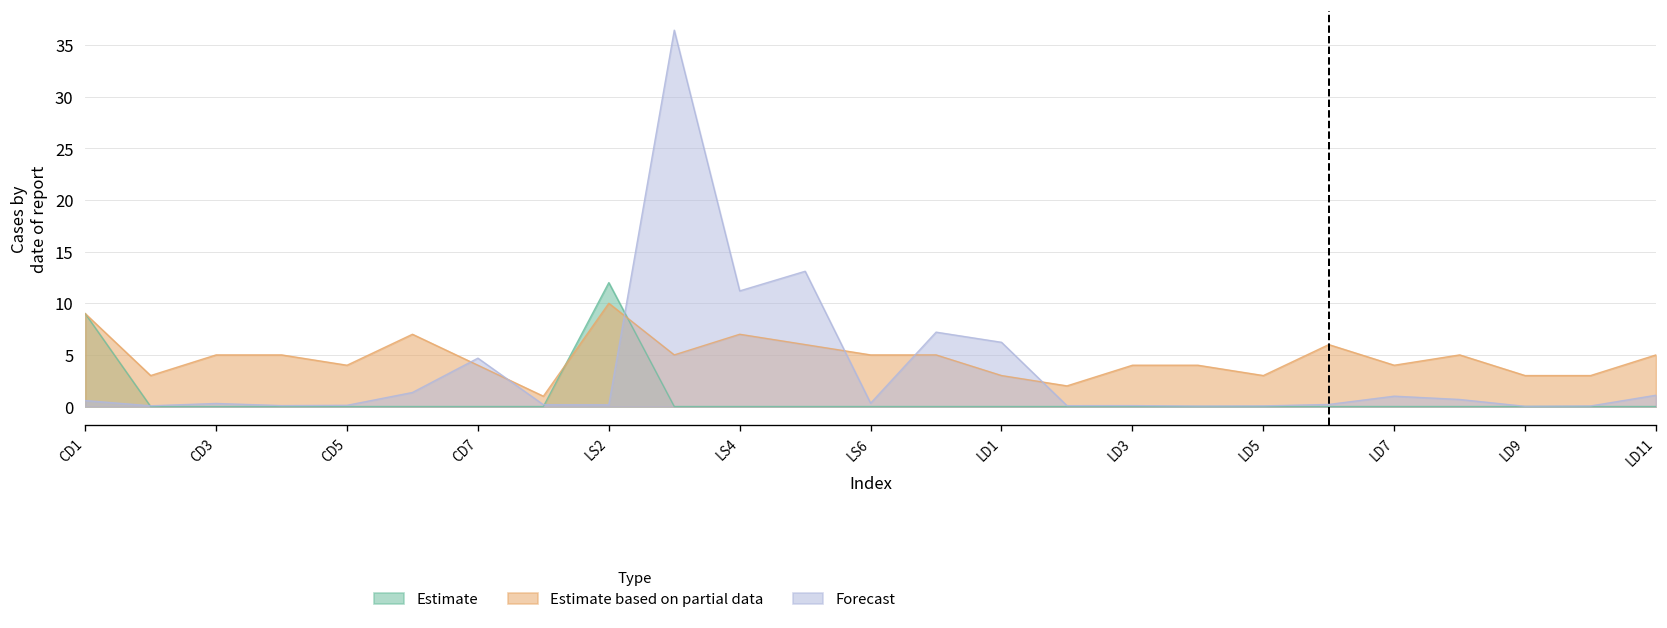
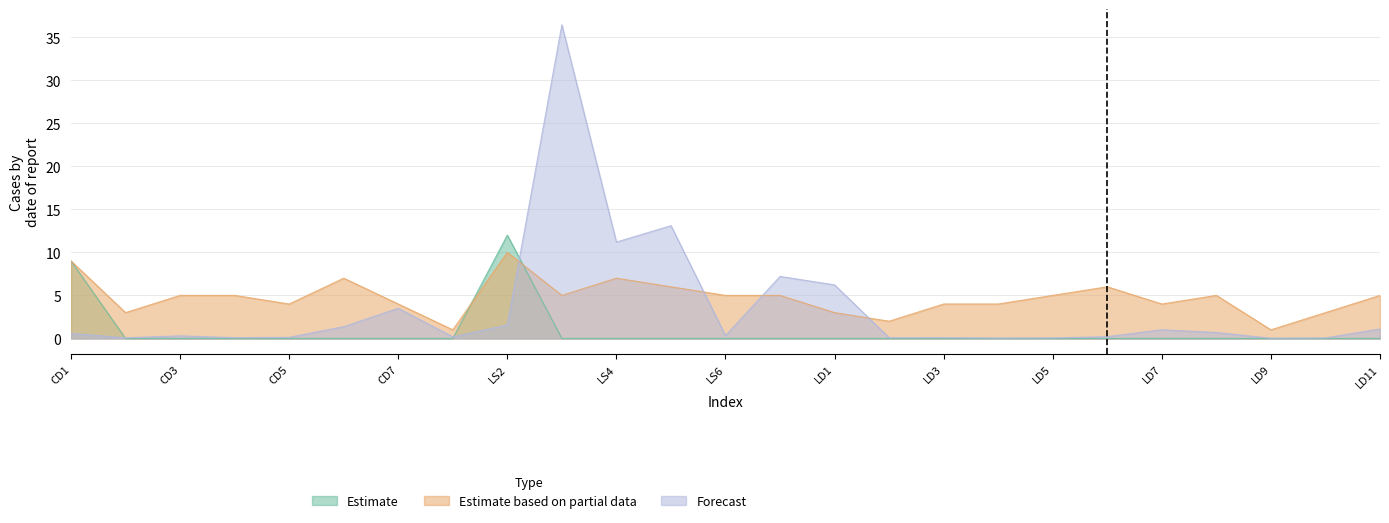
  {
    "Estimate": {
      "CD7": 0,
      "LS2": 12,
      "LS4": 0,
      "LS6": 0,
      "LD1": 0,
      "LD7": 0,
      "LD11": 0
    },
    "Estimate based on partial data": {
      "CD3": 5,
      "CD5": 4,
      "CD7": 4,
      "LS2": 10,
      "LS4": 7,
      "LS6": 5,
      "LD1": 3,
      "LD3": 4,
-     "LD5": 3,
+     "LD5": 5,
      "LD7": 4,
-     "LD9": 3,
+     "LD9": 1,
      "LD11": 5
    },
    "Forecast": {
      "CD1": 1,
-     "CD7": 5,
-     "LS2": 0,
+     "CD7": 3,
+     "LS2": 2,
      "LS4": 11,
      "LS6": 0,
      "LD1": 6,
      "LD7": 1,
      "LD11": 1
    }
  }
